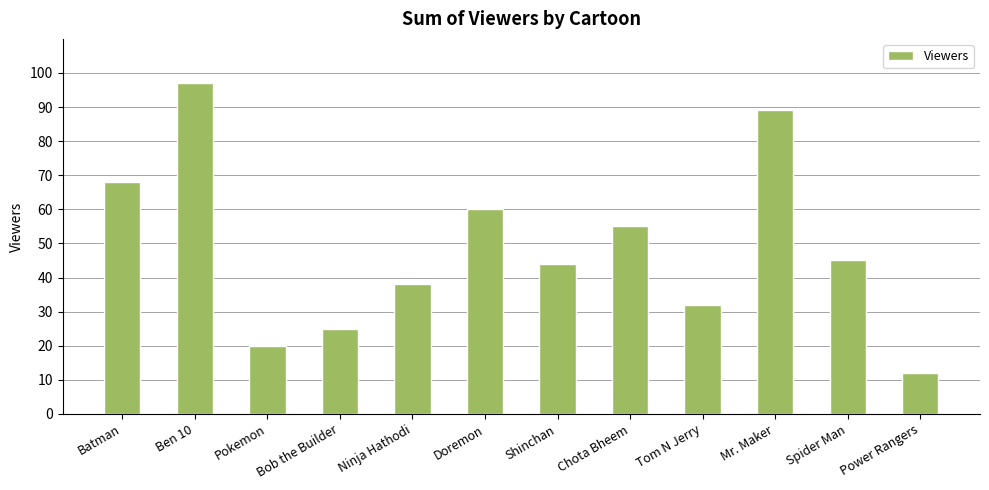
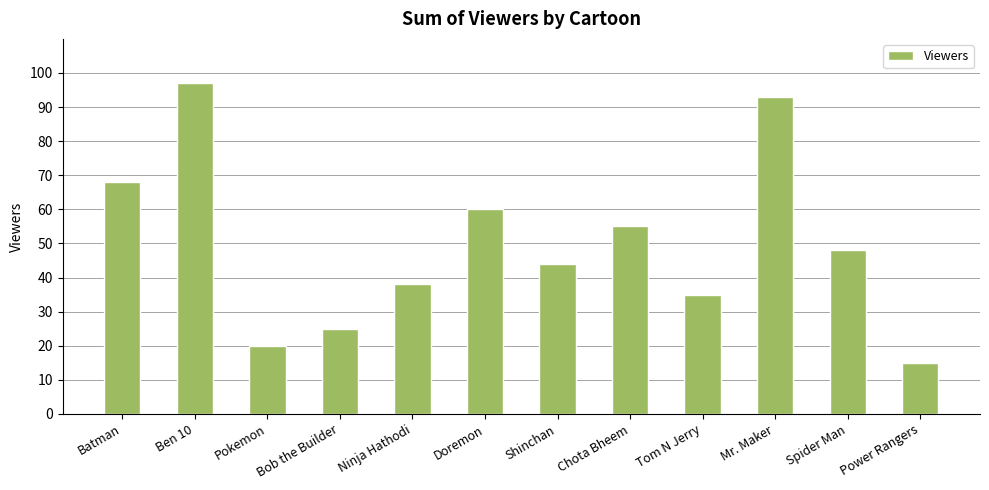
  {
    "Batman": 68,
    "Ben 10": 97,
    "Pokemon": 20,
    "Bob the Builder": 25,
    "Ninja Hathodi": 38,
    "Doremon": 60,
    "Shinchan": 44,
    "Chota Bheem": 55,
-   "Tom N Jerry": 32,
-   "Mr. Maker": 89,
-   "Spider Man": 45,
-   "Power Rangers": 12
+   "Tom N Jerry": 35,
+   "Mr. Maker": 93,
+   "Spider Man": 48,
+   "Power Rangers": 15
  }
